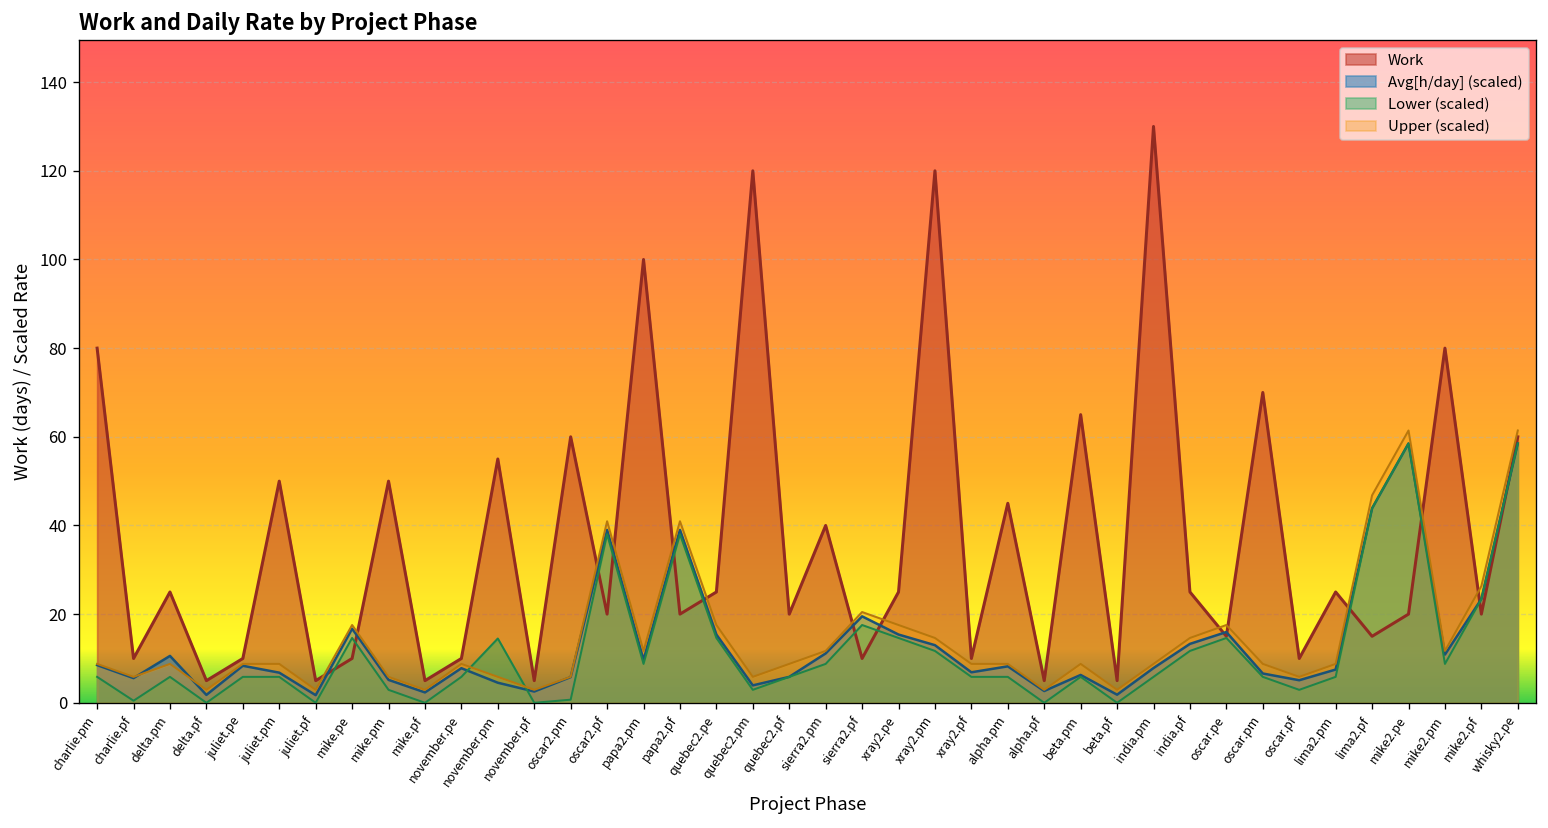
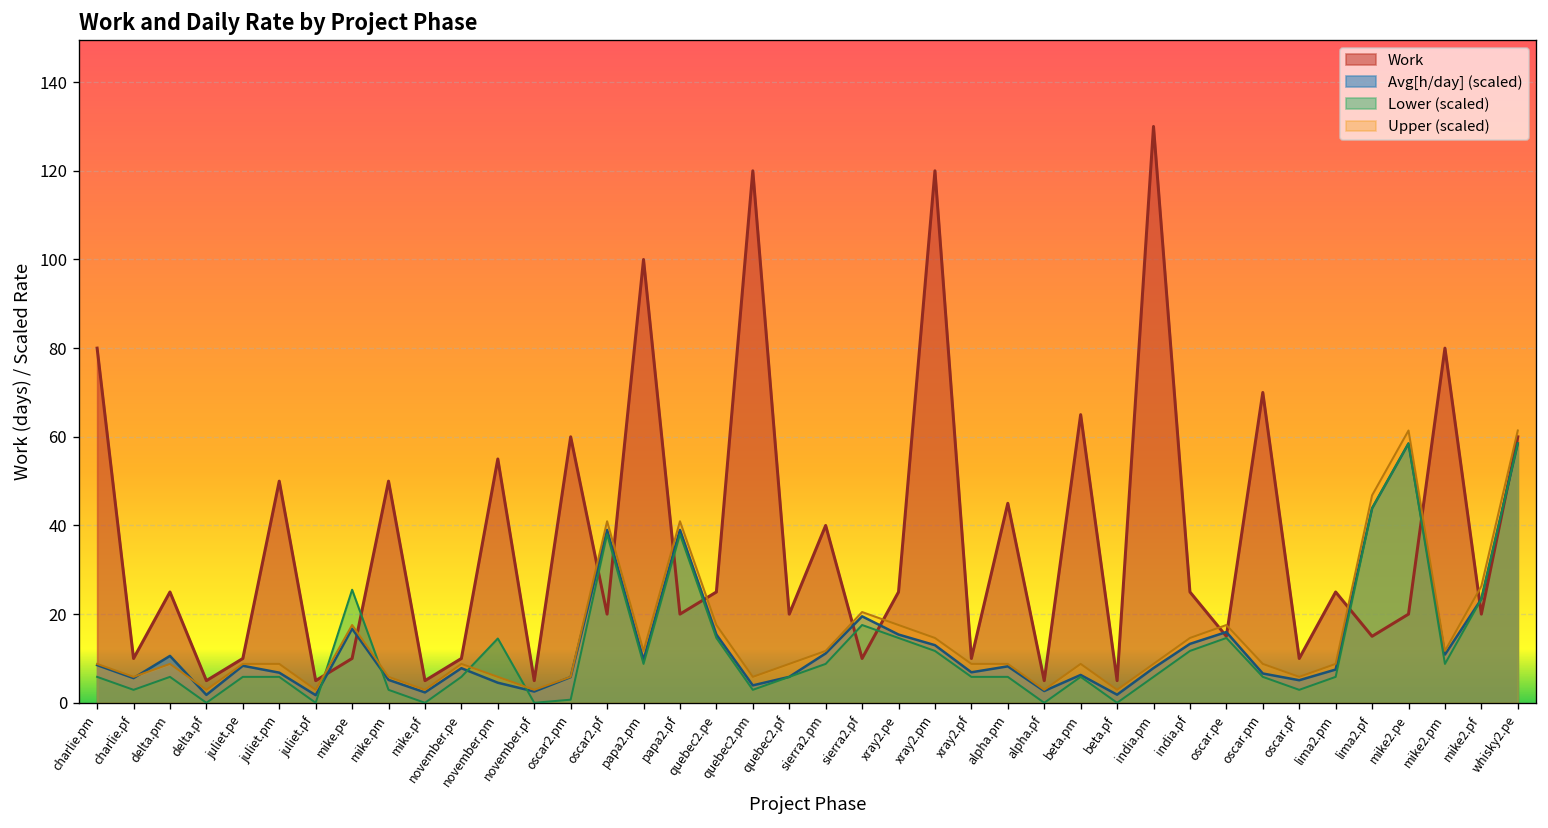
  {
    "Avg[h/day] (scaled)": {
      "delta.pm": 11,
      "delta.pf": 2,
      "juliet.pm": 7,
      "juliet.pf": 2,
      "mike.pe": 17,
      "november.pe": 8,
      "november.pm": 5,
      "oscar2.pf": 39,
      "papa2.pm": 10,
      "papa2.pf": 39,
      "quebec2.pe": 15,
      "quebec2.pm": 4,
      "sierra2.pf": 20,
      "xray2.pe": 15,
      "xray2.pm": 13,
      "xray2.pf": 7,
      "beta.pf": 2,
      "india.pm": 8,
      "india.pf": 13,
      "oscar.pe": 16,
      "oscar.pm": 7,
      "oscar.pf": 5,
      "lima2.pm": 7,
      "mike2.pm": 11
    },
    "Lower (scaled)": {
      "charlie.pm": 6,
-     "charlie.pf": 0,
+     "charlie.pf": 3,
      "delta.pm": 6,
      "delta.pf": 0,
      "juliet.pe": 6,
      "juliet.pm": 6,
      "juliet.pf": 0,
-     "mike.pe": 15,
+     "mike.pe": 26,
      "mike.pm": 3,
      "mike.pf": 0,
      "november.pe": 6,
      "november.pm": 15,
      "november.pf": 0,
      "oscar2.pm": 1,
      "oscar2.pf": 38,
      "papa2.pm": 9,
      "papa2.pf": 38,
      "quebec2.pe": 15,
      "quebec2.pm": 3,
      "sierra2.pm": 9,
      "sierra2.pf": 18,
      "xray2.pe": 15,
      "xray2.pm": 12,
      "xray2.pf": 6,
      "alpha.pm": 6,
      "alpha.pf": 0,
      "beta.pf": 0,
      "india.pm": 6,
      "india.pf": 12,
      "oscar.pm": 6,
      "oscar.pf": 3,
      "lima2.pm": 6,
      "mike2.pm": 9
    }
  }
